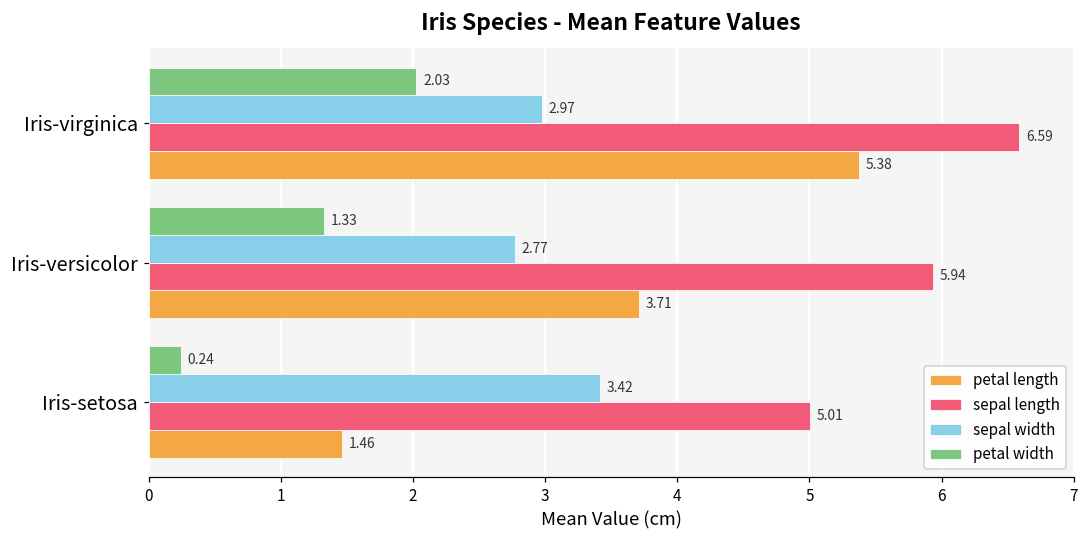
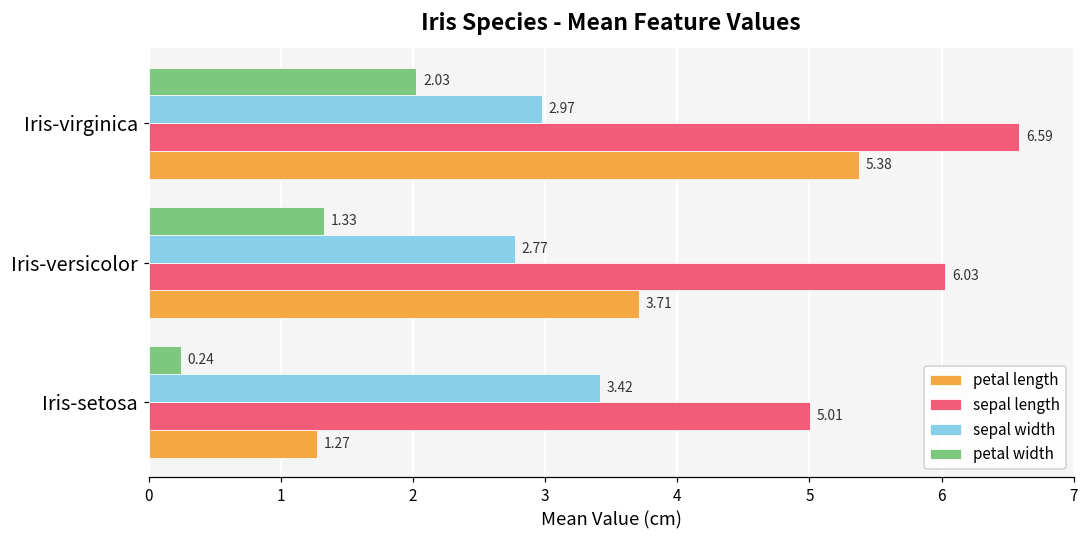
  {
    "petal length": {
      "Iris-virginica": 5.38,
      "Iris-versicolor": 3.71,
-     "Iris-setosa": 1.46
+     "Iris-setosa": 1.27
    },
    "sepal length": {
      "Iris-virginica": 6.59,
-     "Iris-versicolor": 5.94,
+     "Iris-versicolor": 6.03,
      "Iris-setosa": 5.01
    },
    "sepal width": {
      "Iris-virginica": 2.97,
      "Iris-versicolor": 2.77,
      "Iris-setosa": 3.42
    },
    "petal width": {
      "Iris-virginica": 2.03,
      "Iris-versicolor": 1.33,
      "Iris-setosa": 0.24
    }
  }
